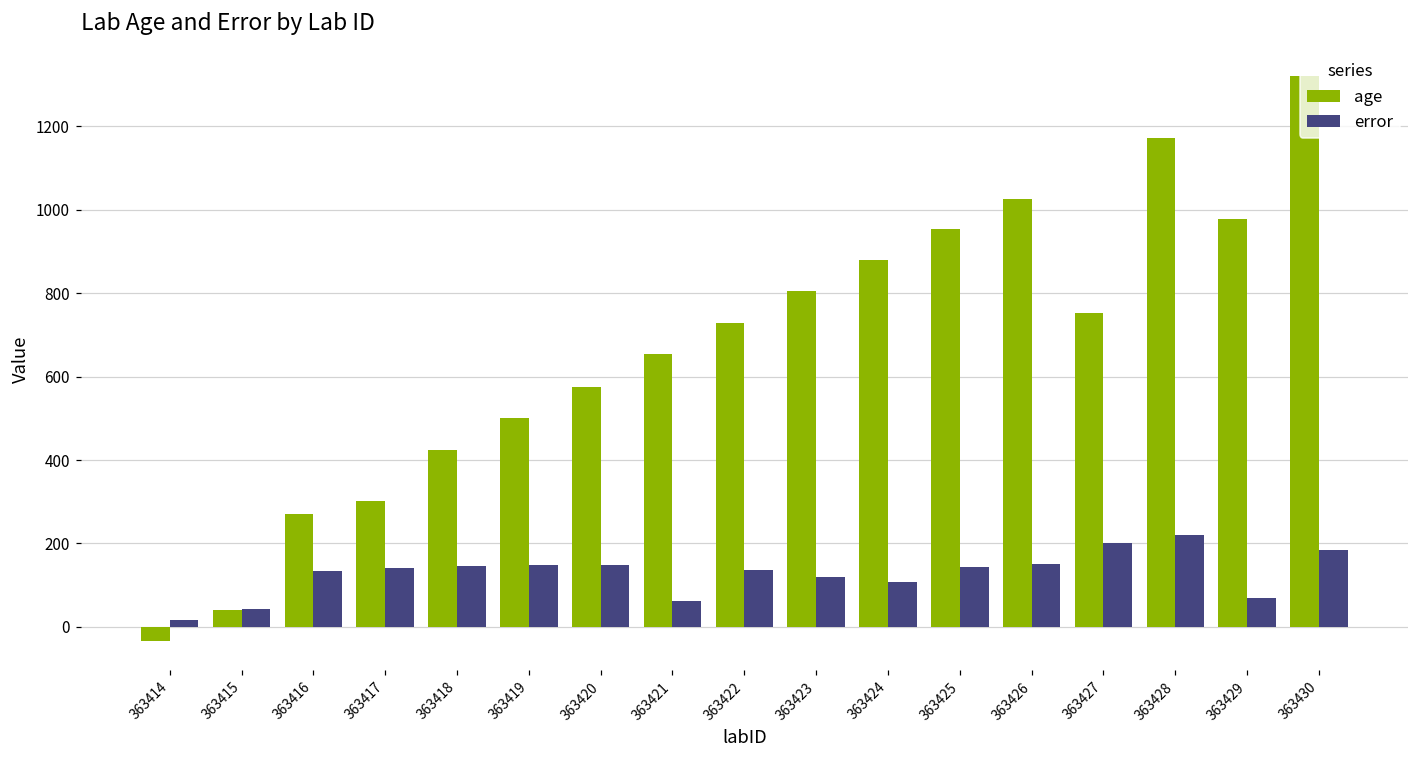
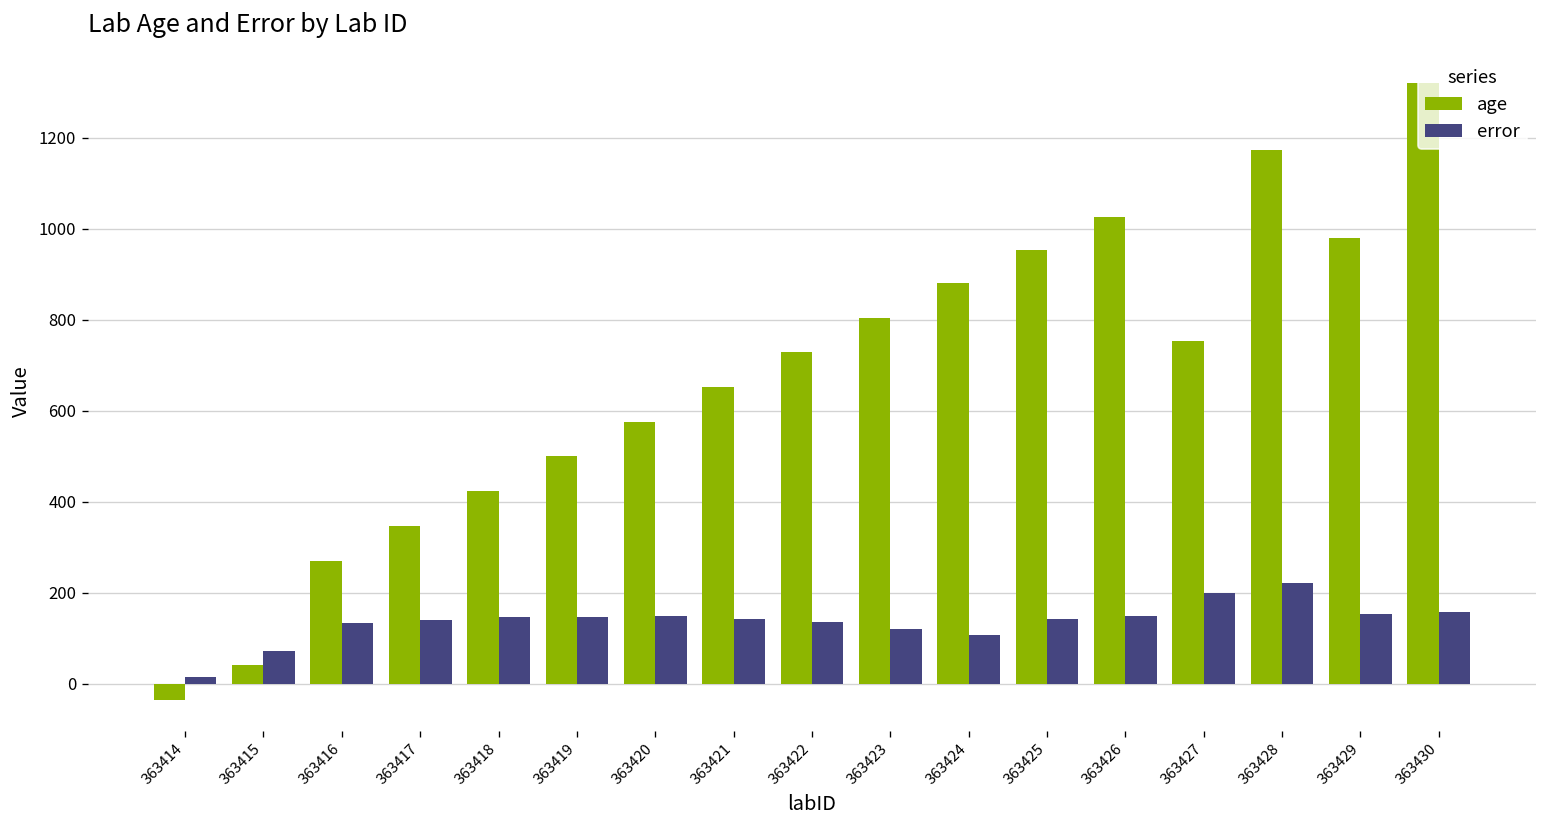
  {
    "age": {
      "363414": -40,
      "363415": 40,
      "363416": 270,
-     "363417": 300,
+     "363417": 350,
      "363418": 420,
      "363419": 500,
      "363420": 580,
      "363421": 650,
      "363422": 730,
      "363423": 810,
      "363424": 880,
      "363425": 950,
      "363426": 1030,
      "363427": 750,
      "363428": 1170,
      "363429": 980
    },
    "error": {
      "363414": 20,
-     "363415": 40,
+     "363415": 70,
      "363416": 130,
      "363417": 140,
      "363418": 150,
      "363419": 150,
      "363420": 150,
-     "363421": 60,
+     "363421": 140,
      "363422": 140,
      "363423": 120,
      "363424": 110,
      "363425": 140,
      "363426": 150,
      "363427": 200,
      "363428": 220,
-     "363429": 70,
-     "363430": 180
+     "363429": 150,
+     "363430": 160
    }
  }
